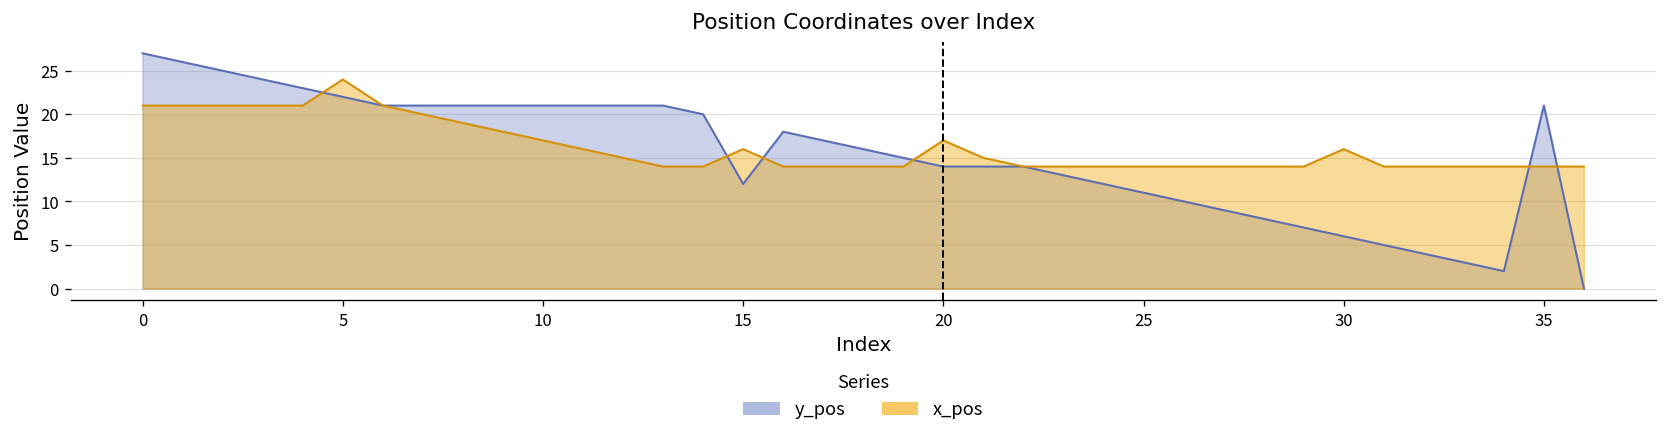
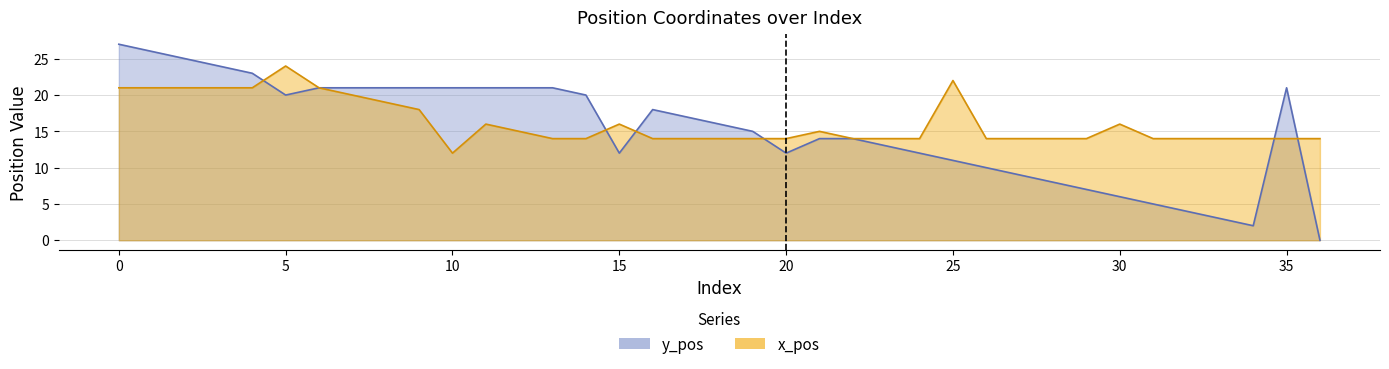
  {
    "y_pos": {
      "0": 27,
-     "5": 22,
+     "5": 20,
      "10": 21,
      "15": 12,
-     "20": 14,
+     "20": 12,
      "25": 11,
      "30": 6,
      "35": 21
    },
    "x_pos": {
      "0": 21,
      "5": 24,
-     "10": 17,
+     "10": 12,
      "15": 16,
-     "20": 17,
-     "25": 14,
+     "20": 14,
+     "25": 22,
      "30": 16,
      "35": 14
    }
  }
